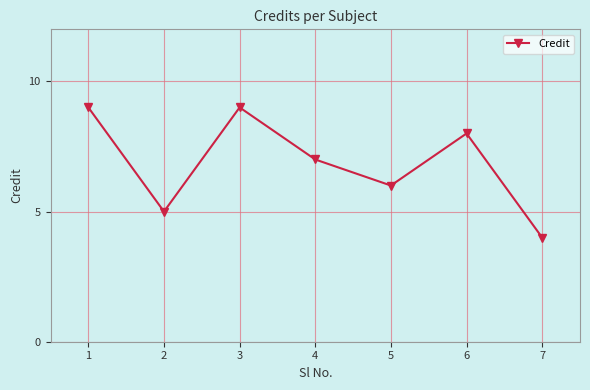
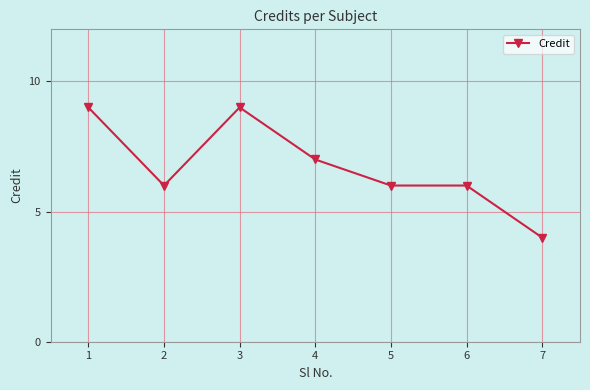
  {
    "1": 9,
-   "2": 5,
+   "2": 6,
    "3": 9,
    "4": 7,
    "5": 6,
-   "6": 8,
+   "6": 6,
    "7": 4
  }
